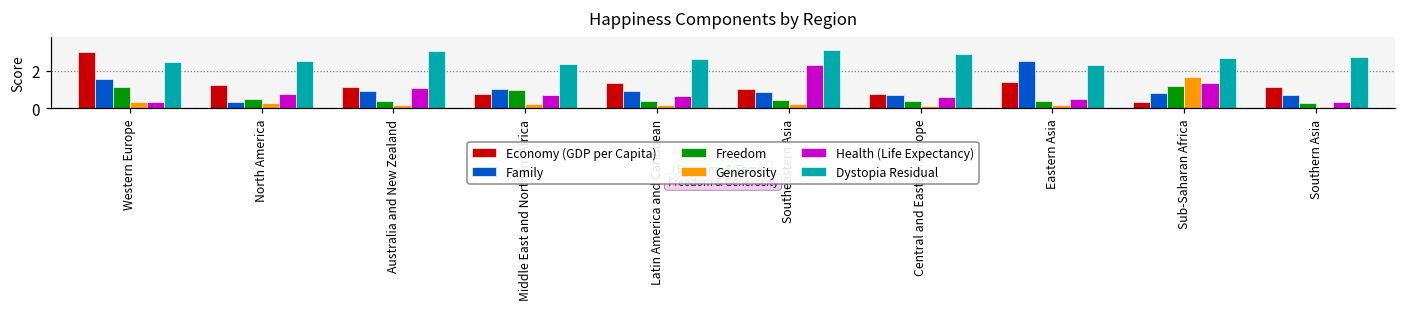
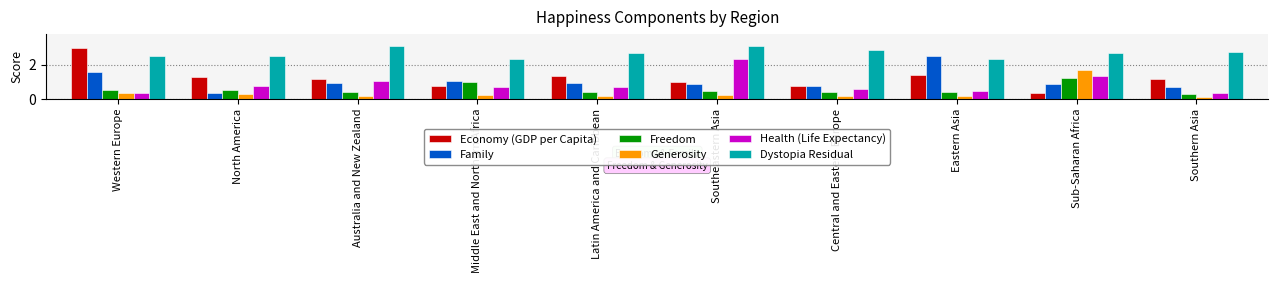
  {
    "Economy (GDP per Capita)": {
      "Western Europe": 3.0,
      "North America": 1.3,
      "Australia and New Zealand": 1.1,
      "Middle East and Northern Africa": 0.8,
      "Latin America and Caribbean": 1.3,
      "Southeastern Asia": 1.0,
      "Central and Eastern Europe": 0.8,
      "Eastern Asia": 1.4,
      "Sub-Saharan Africa": 0.3,
      "Southern Asia": 1.1
    },
    "Family": {
      "Western Europe": 1.6,
      "North America": 0.3,
      "Australia and New Zealand": 0.9,
      "Middle East and Northern Africa": 1.0,
      "Latin America and Caribbean": 0.9,
      "Southeastern Asia": 0.9,
      "Central and Eastern Europe": 0.7,
      "Eastern Asia": 2.5,
      "Sub-Saharan Africa": 0.8,
      "Southern Asia": 0.7
    },
    "Freedom": {
-     "Western Europe": 1.1,
+     "Western Europe": 0.5,
      "North America": 0.5,
      "Australia and New Zealand": 0.4,
      "Middle East and Northern Africa": 1.0,
      "Latin America and Caribbean": 0.4,
      "Southeastern Asia": 0.4,
      "Central and Eastern Europe": 0.4,
      "Eastern Asia": 0.4,
      "Sub-Saharan Africa": 1.2,
      "Southern Asia": 0.3
    },
    "Generosity": {
      "Western Europe": 0.4,
      "North America": 0.3,
      "Australia and New Zealand": 0.2,
      "Middle East and Northern Africa": 0.2,
      "Latin America and Caribbean": 0.2,
      "Southeastern Asia": 0.2,
      "Eastern Asia": 0.2,
      "Sub-Saharan Africa": 1.7
    },
    "Health (Life Expectancy)": {
      "Western Europe": 0.3,
      "North America": 0.8,
      "Australia and New Zealand": 1.1,
      "Middle East and Northern Africa": 0.7,
      "Latin America and Caribbean": 0.7,
      "Southeastern Asia": 2.3,
      "Central and Eastern Europe": 0.6,
      "Eastern Asia": 0.5,
      "Sub-Saharan Africa": 1.3,
      "Southern Asia": 0.4
    },
    "Dystopia Residual": {
      "Western Europe": 2.5,
      "North America": 2.5,
      "Australia and New Zealand": 3.1,
      "Middle East and Northern Africa": 2.3,
      "Latin America and Caribbean": 2.6,
      "Southeastern Asia": 3.1,
      "Central and Eastern Europe": 2.9,
      "Eastern Asia": 2.3,
      "Sub-Saharan Africa": 2.7,
      "Southern Asia": 2.7
    }
  }
